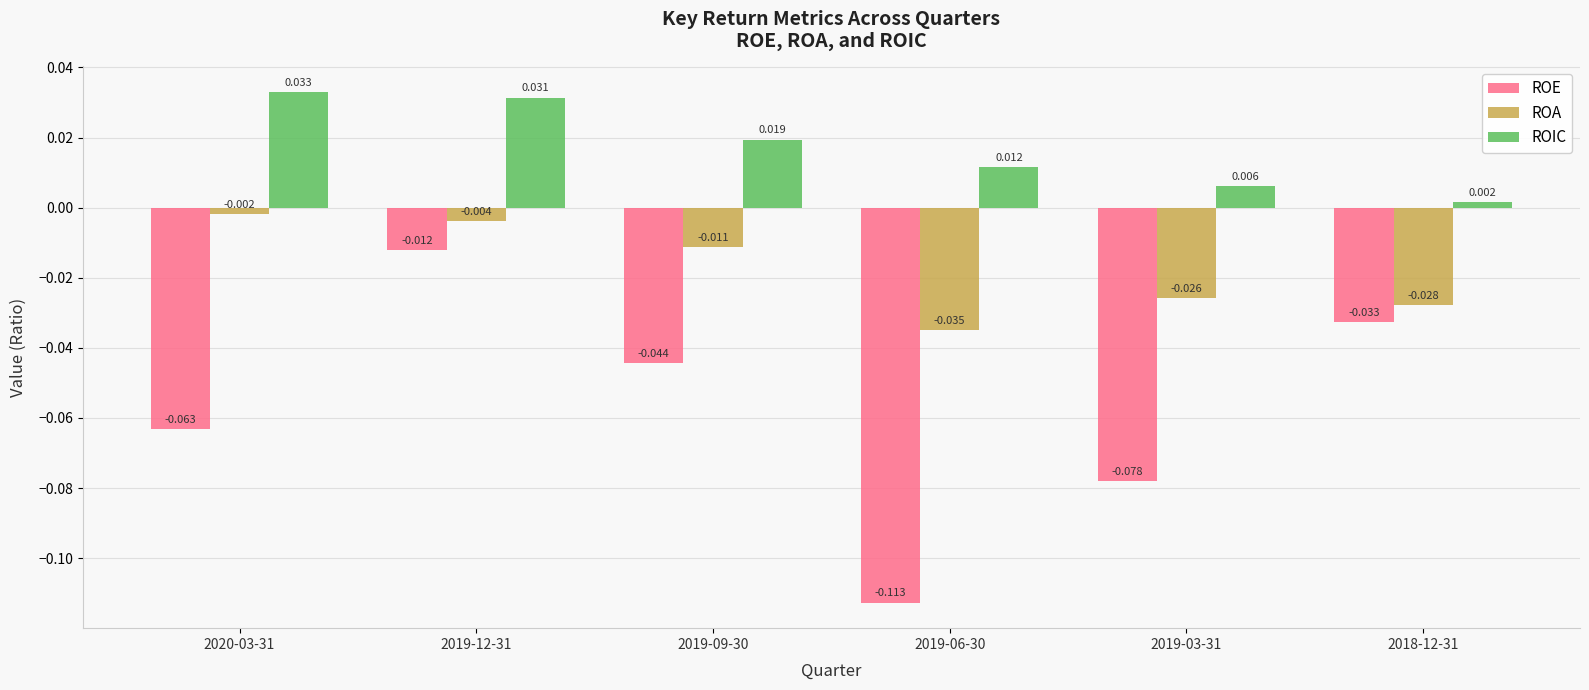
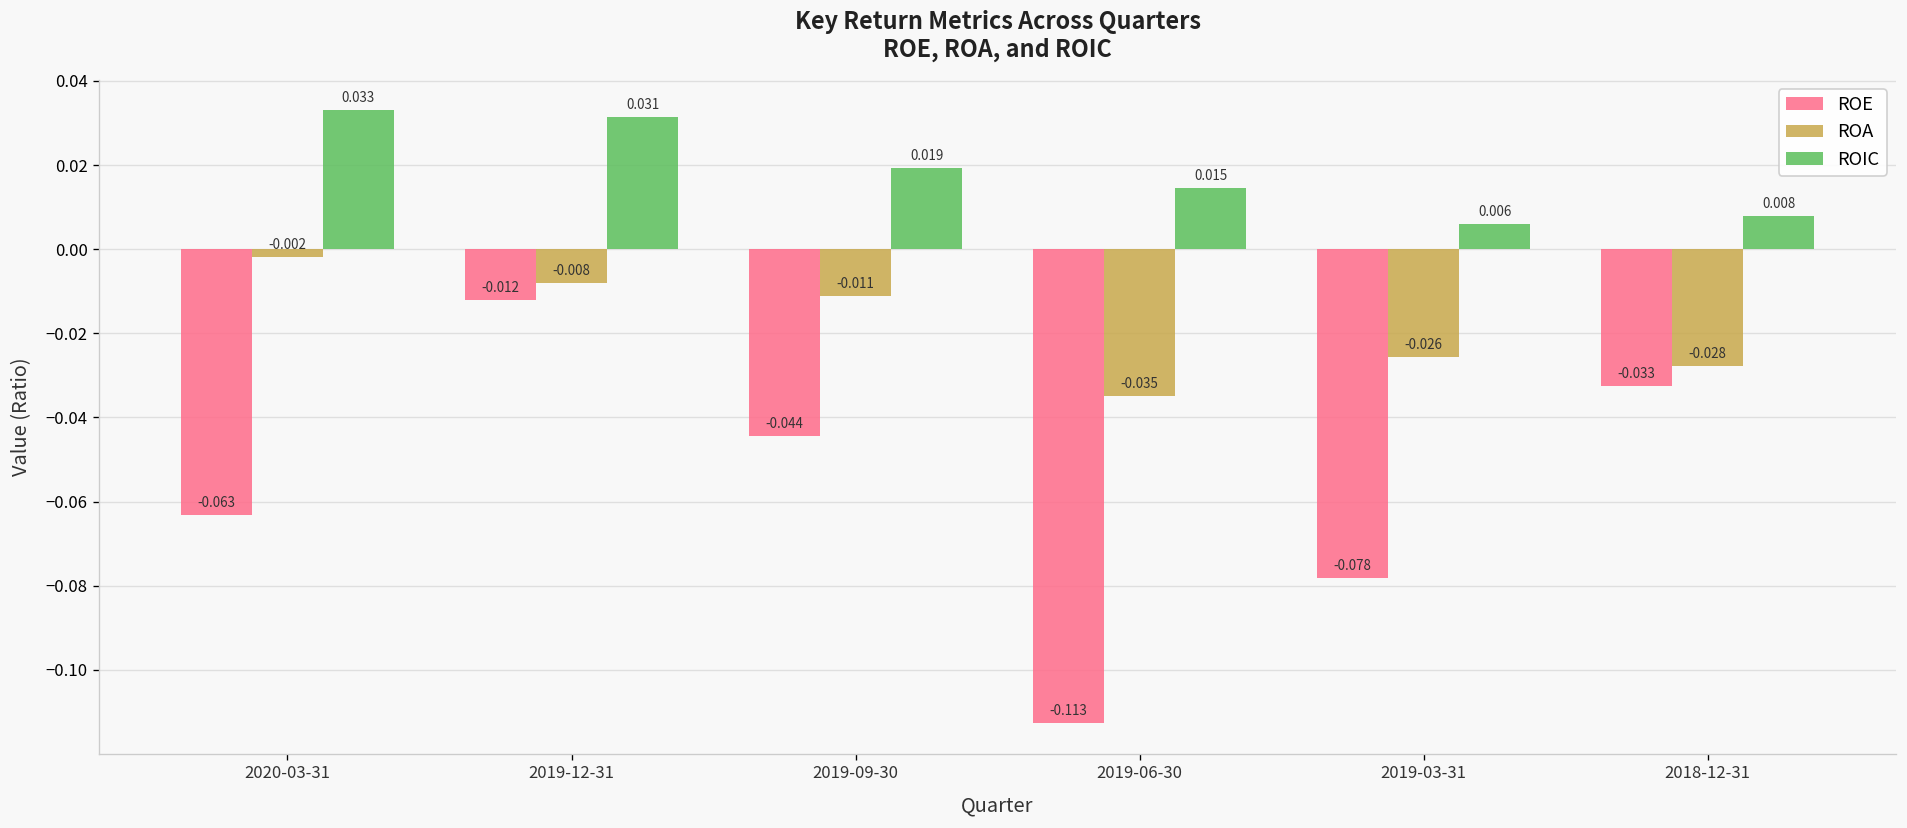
  {
    "ROE": {
      "2020-03-31": -0.063,
      "2019-12-31": -0.012,
      "2019-09-30": -0.044,
      "2019-06-30": -0.113,
      "2019-03-31": -0.078,
      "2018-12-31": -0.033
    },
    "ROA": {
      "2020-03-31": -0.002,
-     "2019-12-31": -0.004,
+     "2019-12-31": -0.008,
      "2019-09-30": -0.011,
      "2019-06-30": -0.035,
      "2019-03-31": -0.026,
      "2018-12-31": -0.028
    },
    "ROIC": {
      "2020-03-31": 0.033,
      "2019-12-31": 0.031,
      "2019-09-30": 0.019,
-     "2019-06-30": 0.012,
+     "2019-06-30": 0.015,
      "2019-03-31": 0.006,
-     "2018-12-31": 0.002
+     "2018-12-31": 0.008
    }
  }
